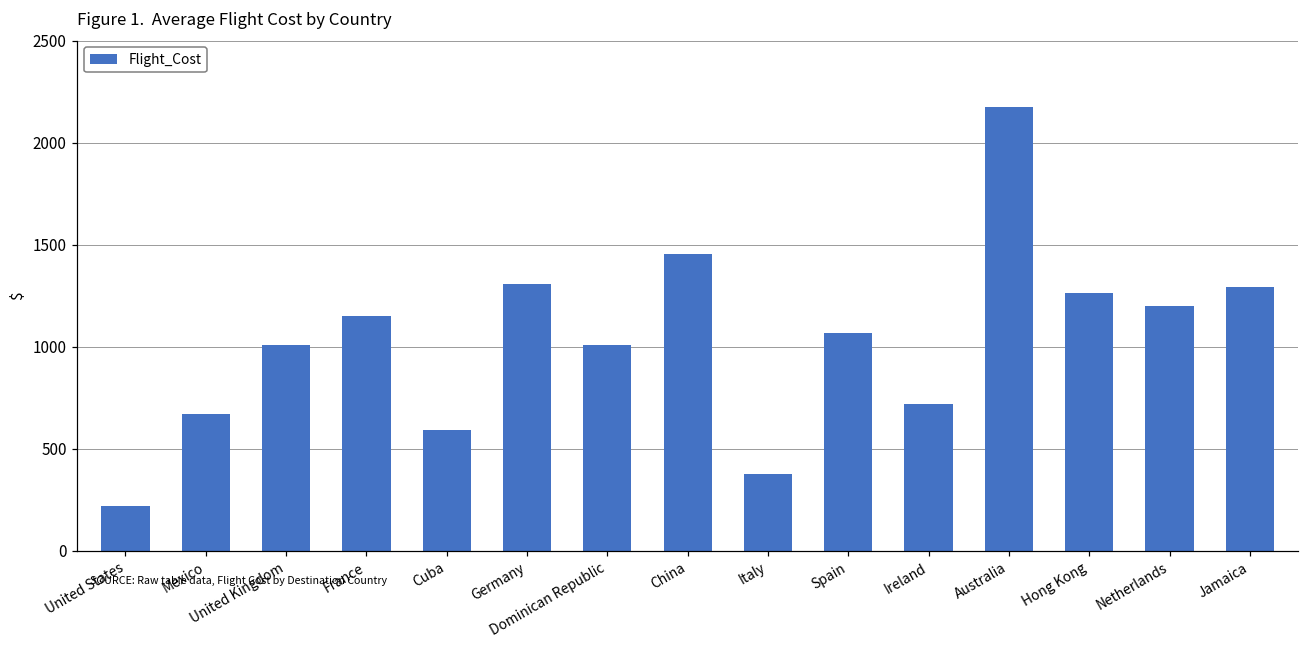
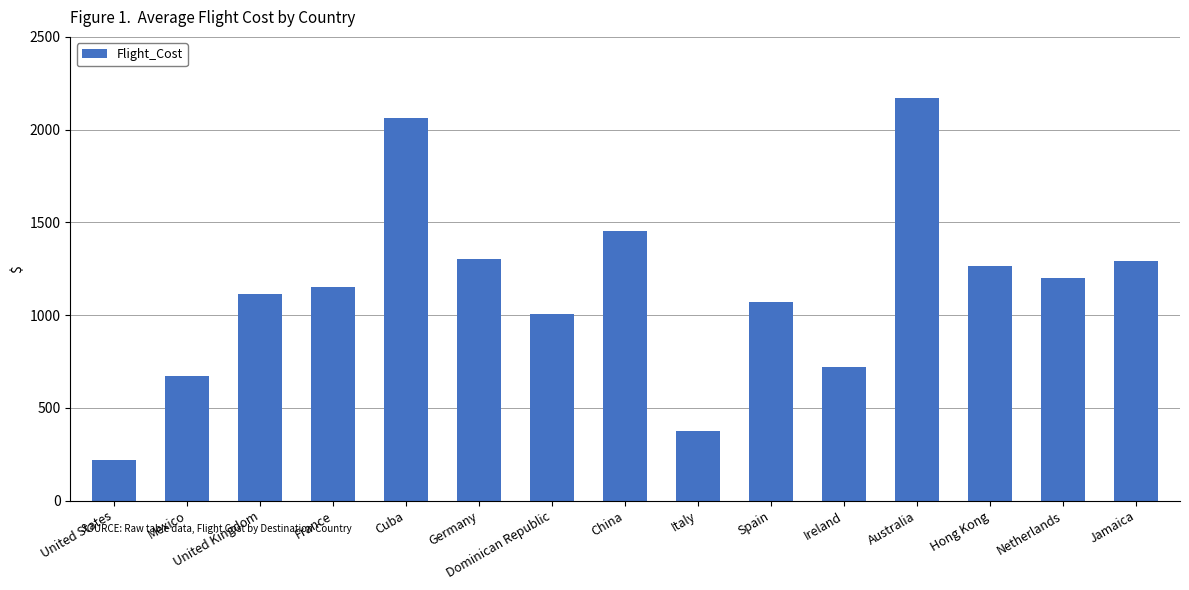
  {
    "United States": 220,
    "Mexico": 670,
-   "United Kingdom": 1010,
+   "United Kingdom": 1110,
    "France": 1150,
-   "Cuba": 590,
+   "Cuba": 2060,
    "Germany": 1310,
    "Dominican Republic": 1010,
    "China": 1450,
    "Italy": 380,
    "Spain": 1070,
    "Ireland": 720,
    "Australia": 2170,
    "Hong Kong": 1270,
    "Netherlands": 1200,
    "Jamaica": 1290
  }
